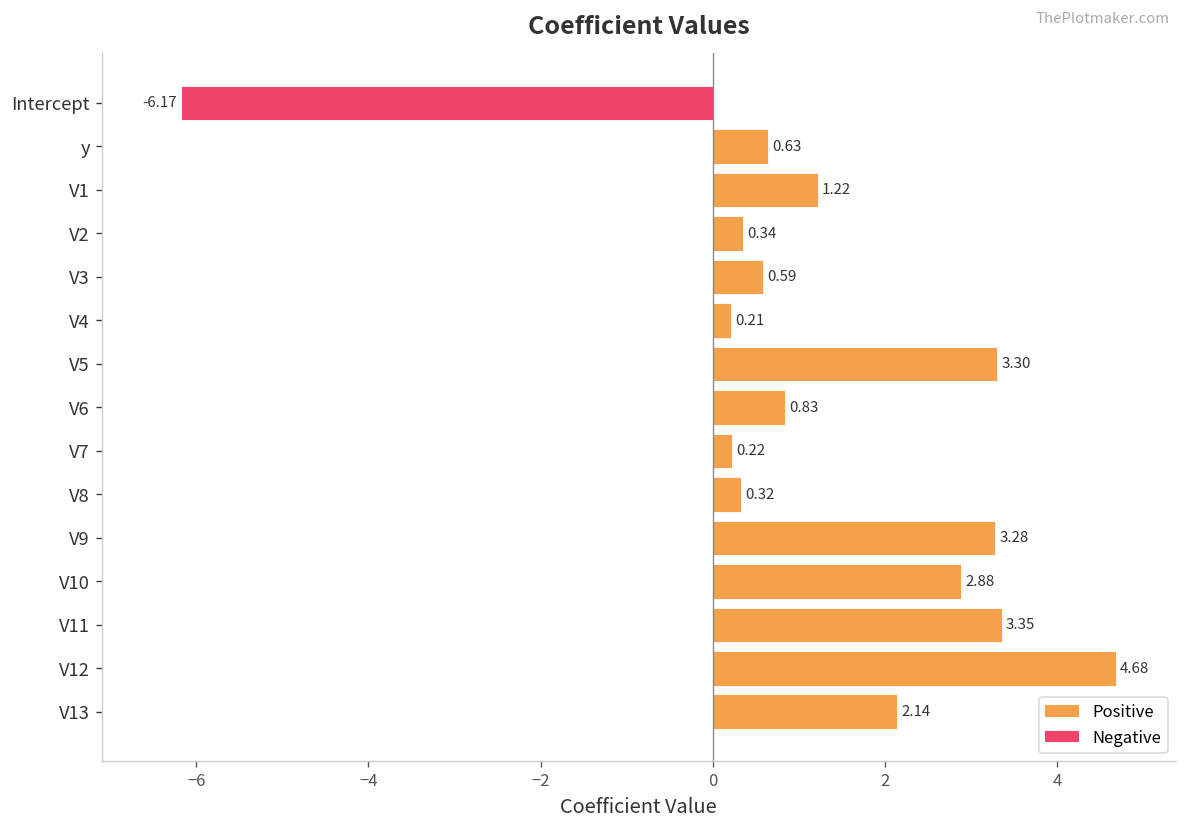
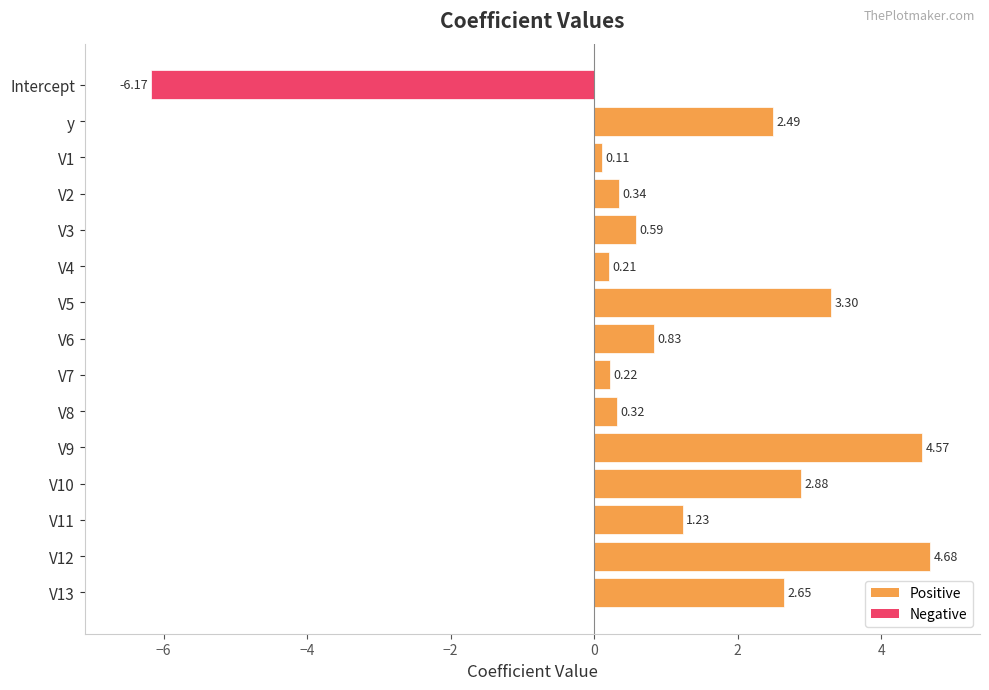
  {
    "Intercept": -6.17,
-   "y": 0.63,
-   "V1": 1.22,
+   "y": 2.49,
+   "V1": 0.11,
    "V2": 0.34,
    "V3": 0.59,
    "V4": 0.21,
    "V5": 3.30,
    "V6": 0.83,
    "V7": 0.22,
    "V8": 0.32,
-   "V9": 3.28,
+   "V9": 4.57,
    "V10": 2.88,
-   "V11": 3.35,
+   "V11": 1.23,
    "V12": 4.68,
-   "V13": 2.14
+   "V13": 2.65
  }
